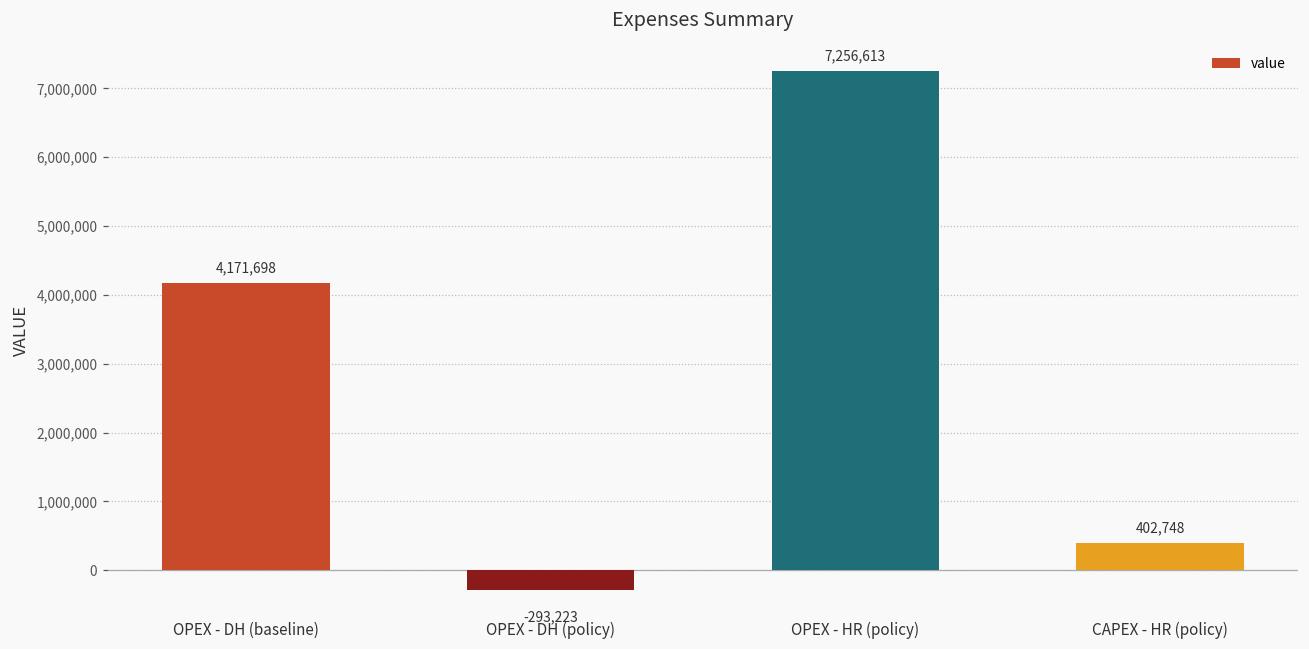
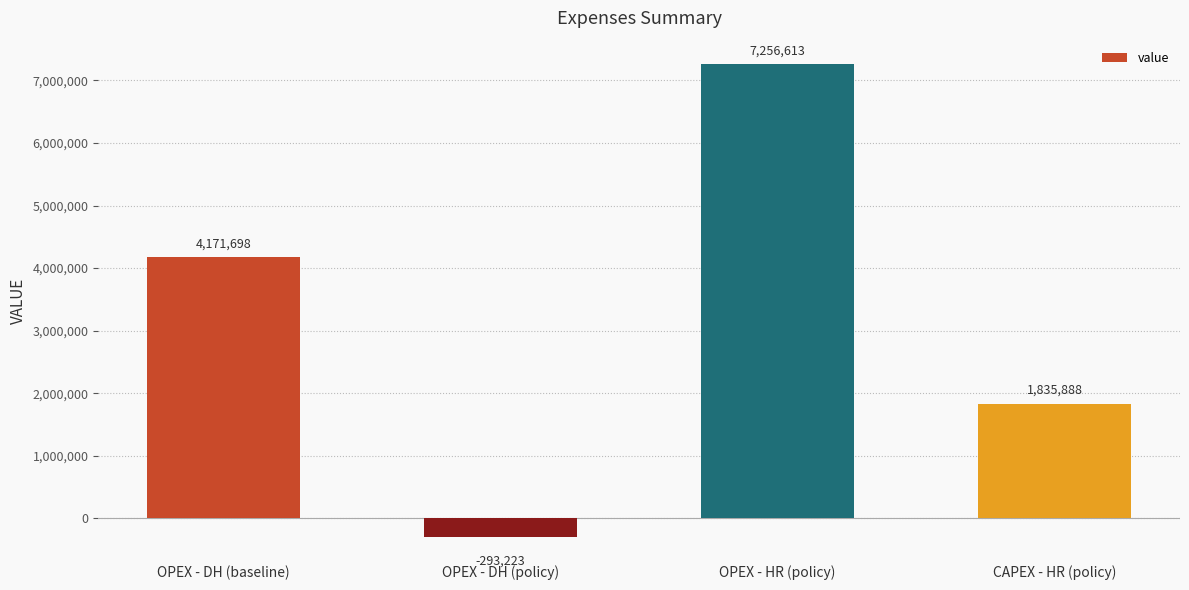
  {
    "OPEX - DH (baseline)": "4,171,698",
    "OPEX - DH (policy)": "-293,223",
    "OPEX - HR (policy)": "7,256,613",
-   "CAPEX - HR (policy)": "402,748"
+   "CAPEX - HR (policy)": "1,835,888"
  }
